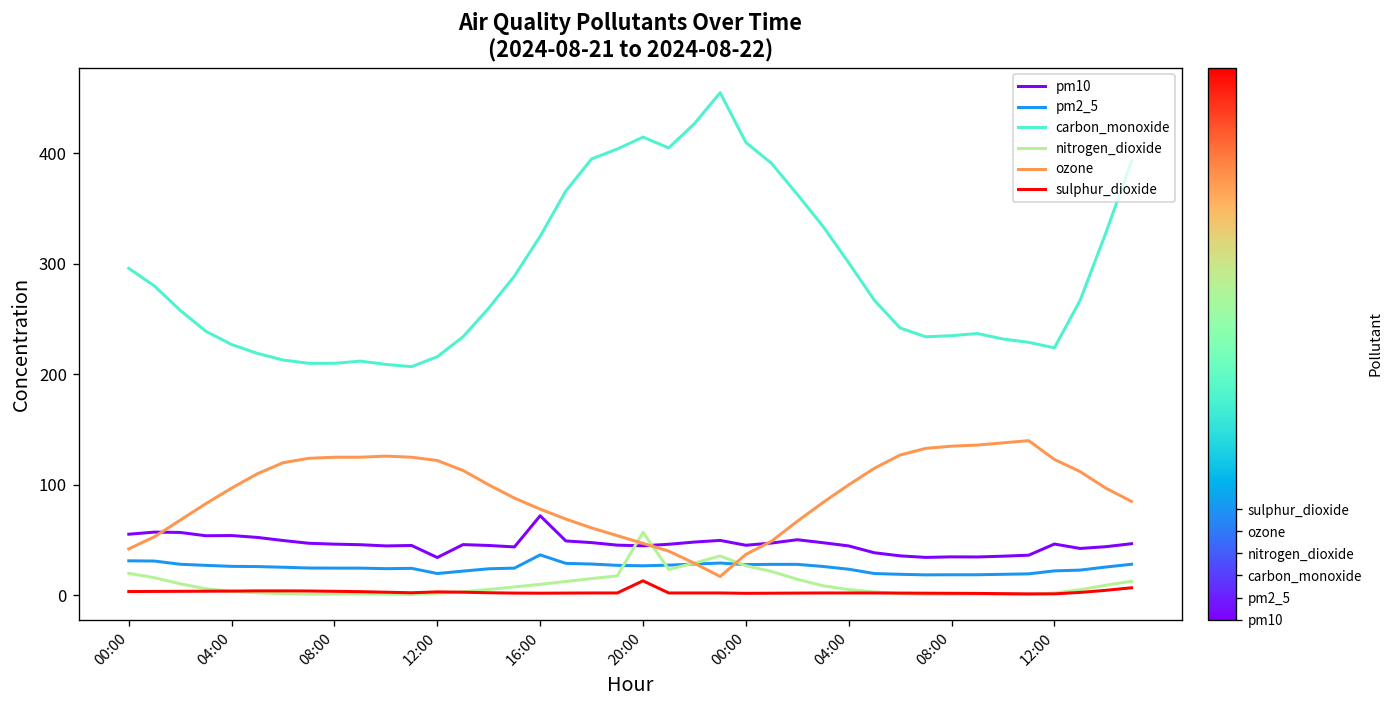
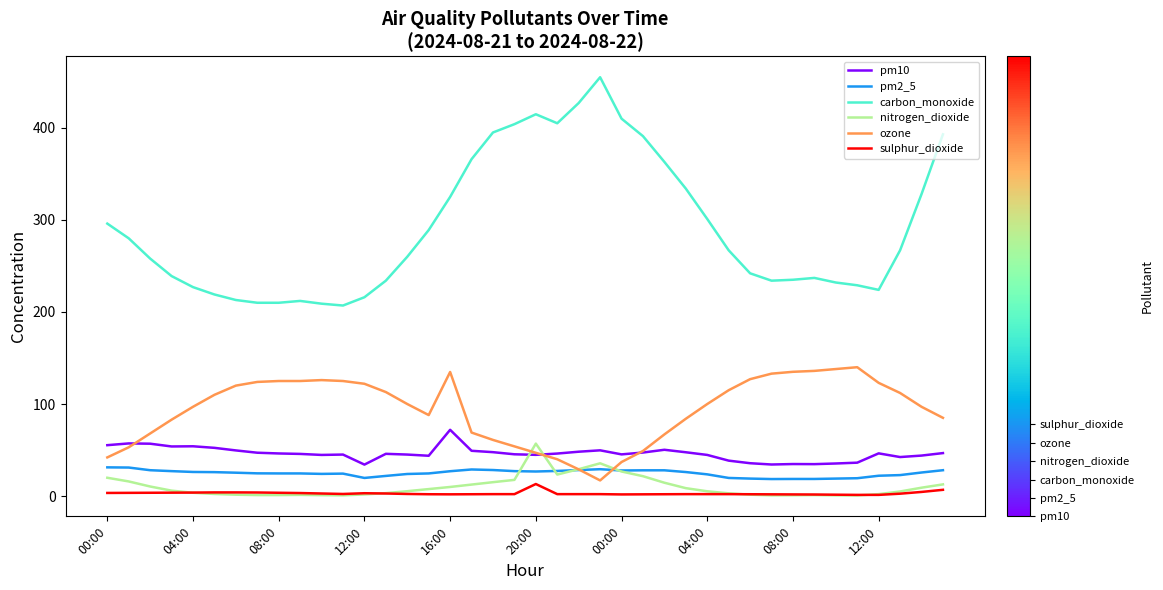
  {
    "pm10": {
      "16:00": 70
    },
    "pm2_5": {
-     "16:00": 40,
+     "16:00": 30,
      "20:00": 30
    },
    "carbon_monoxide": {
      "16:00": 330,
      "20:00": 410
    },
    "nitrogen_dioxide": {
      "16:00": 10,
      "20:00": 60
    },
    "ozone": {
-     "16:00": 80
+     "16:00": 130
    },
    "sulphur_dioxide": {
      "16:00": 0,
      "20:00": 10
    }
  }
